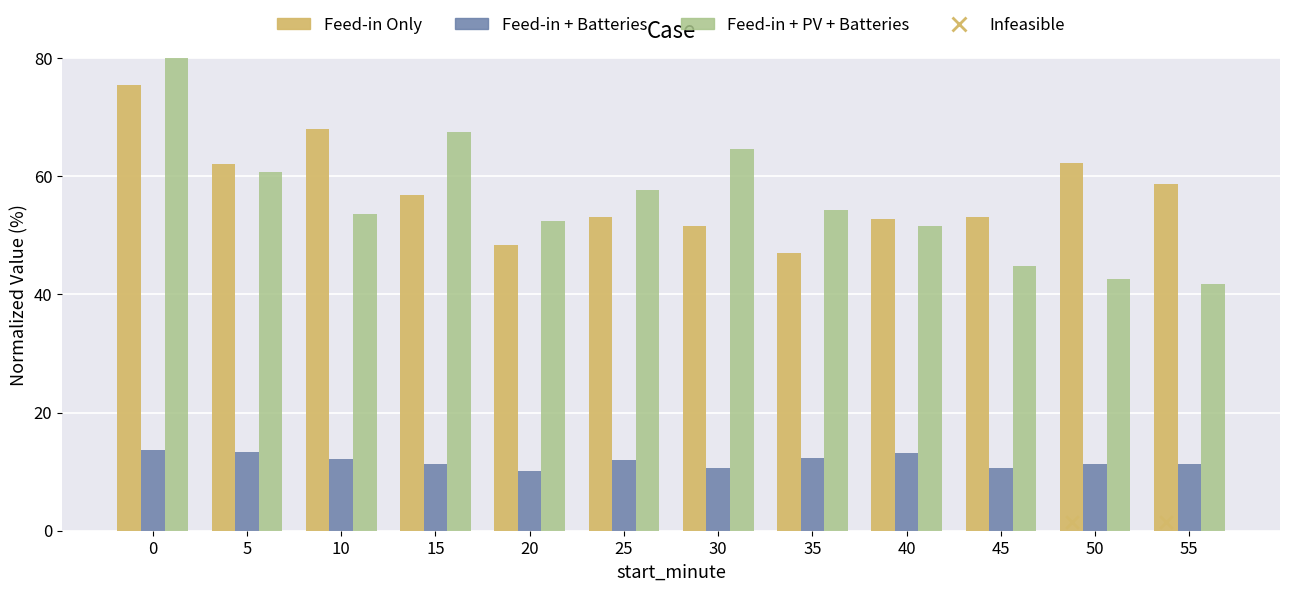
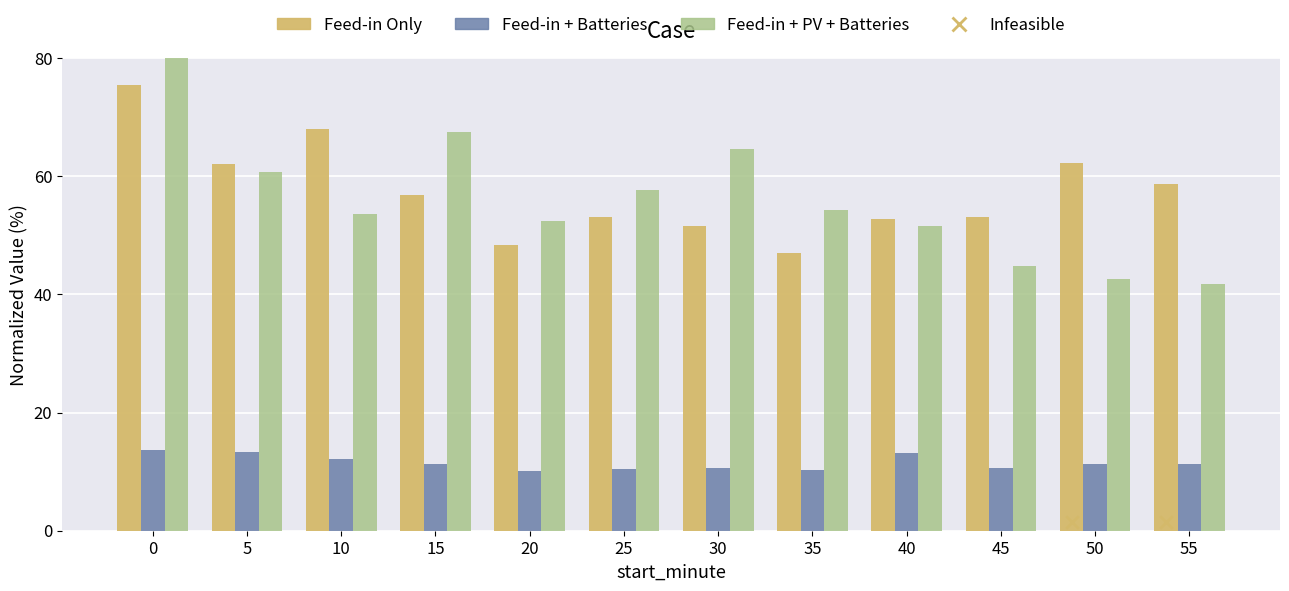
  {
    "Feed-in + Batteries": {
      "0": 14,
      "5": 13,
      "10": 12,
      "15": 11,
      "20": 10,
-     "25": 12,
+     "25": 10,
      "30": 11,
-     "35": 12,
+     "35": 10,
      "40": 13,
      "45": 11,
      "50": 11,
      "55": 11
    }
  }
